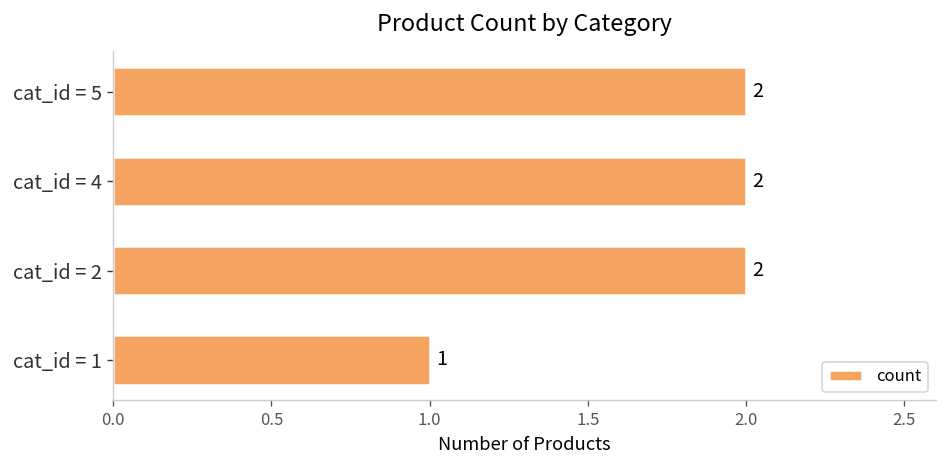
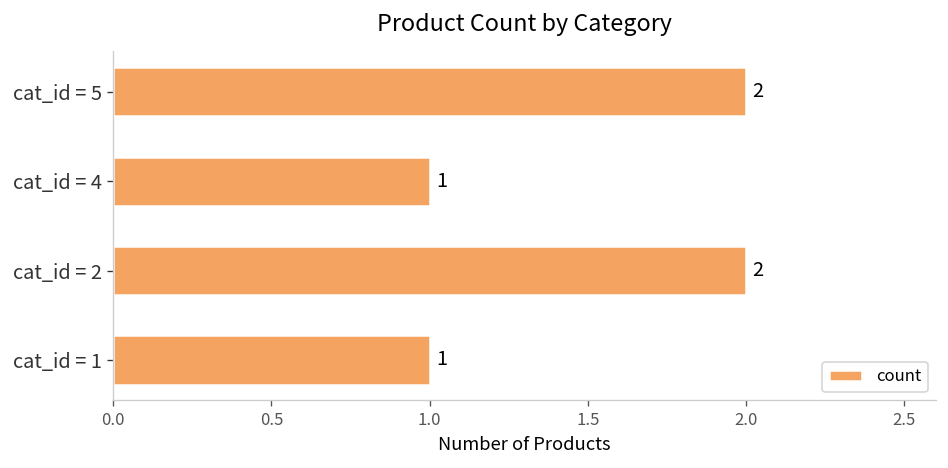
  {
    "cat_id = 5": 2,
-   "cat_id = 4": 2,
+   "cat_id = 4": 1,
    "cat_id = 2": 2,
    "cat_id = 1": 1
  }
